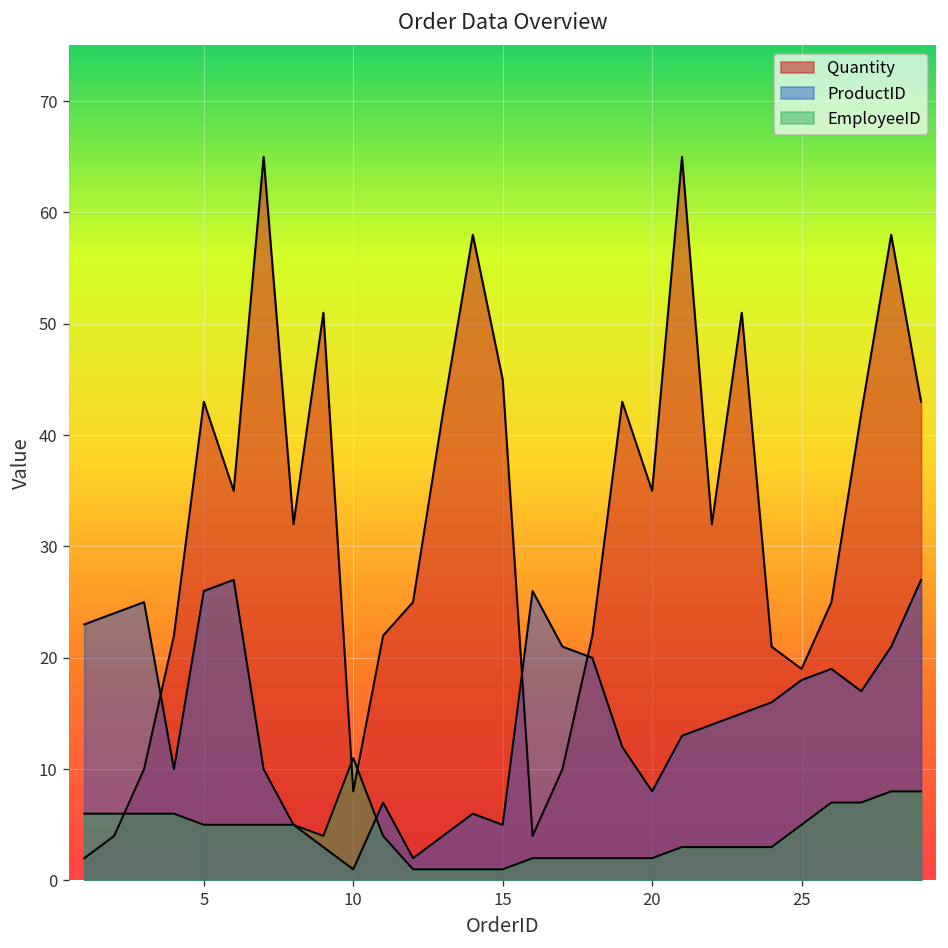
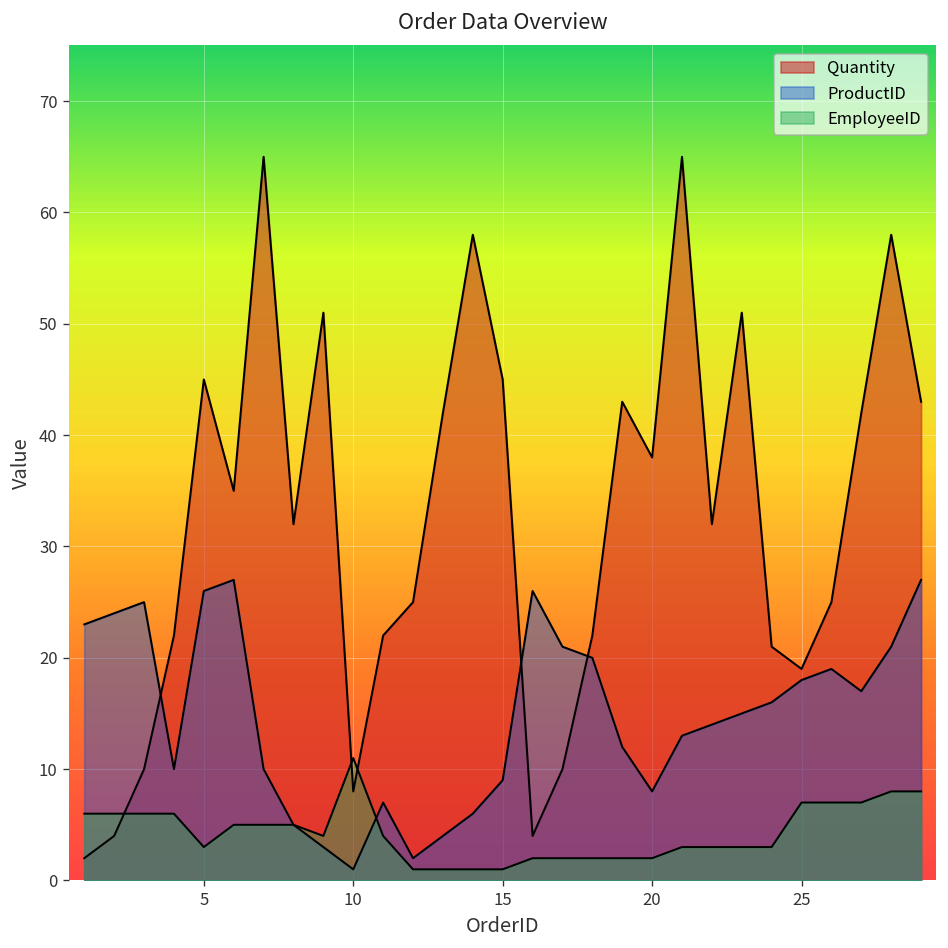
  {
    "Quantity": {
-     "5": 43,
+     "5": 45,
      "10": 8,
      "15": 45,
-     "20": 35,
+     "20": 38,
      "25": 19
    },
    "ProductID": {
      "5": 26,
      "10": 1,
-     "15": 5,
+     "15": 9,
      "20": 8,
      "25": 18
    },
    "EmployeeID": {
-     "5": 5,
+     "5": 3,
      "10": 11,
      "15": 1,
      "20": 2,
-     "25": 5
+     "25": 7
    }
  }
